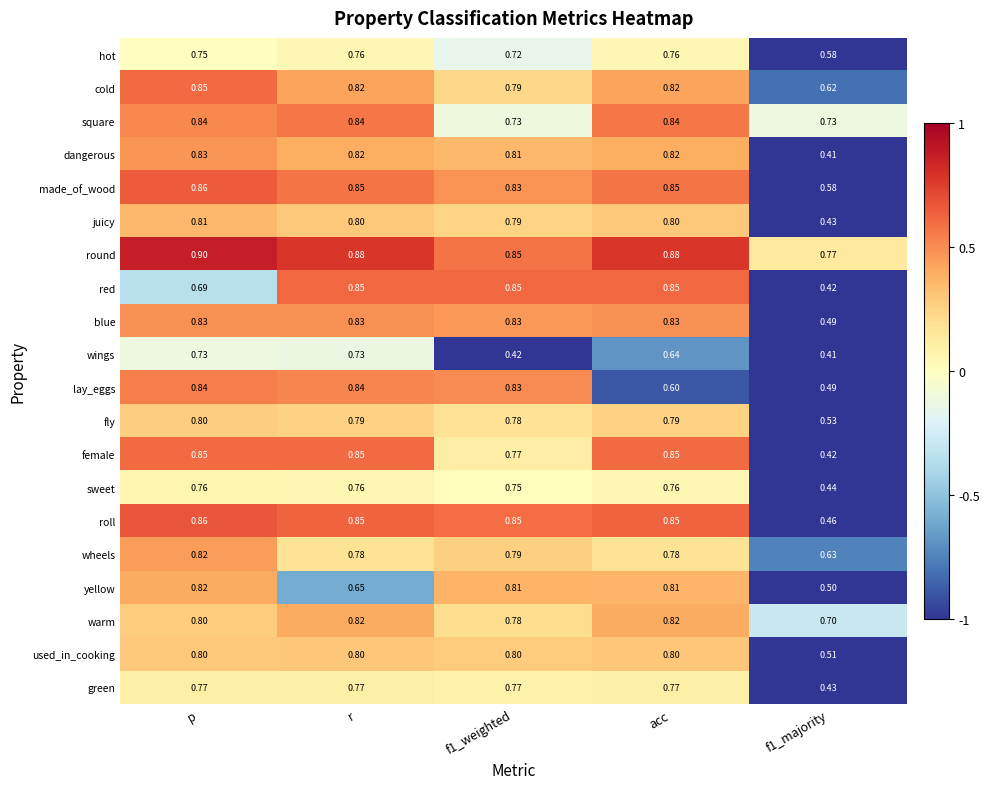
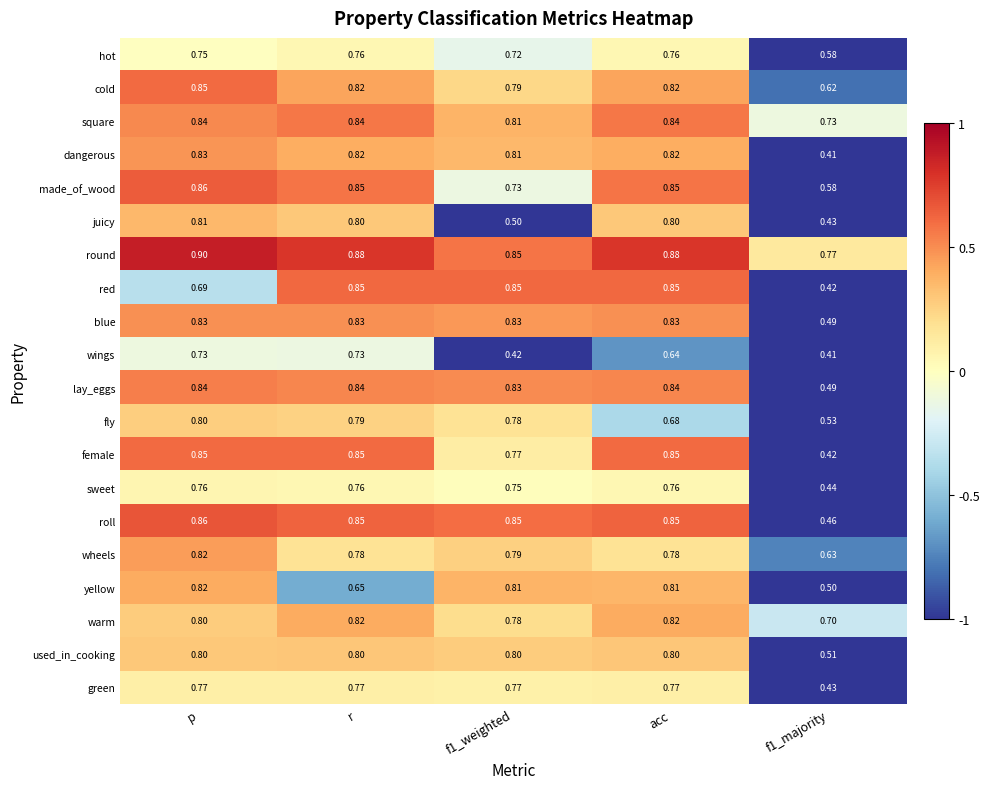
  {
    "hot": {
      "p": 0.75,
      "r": 0.76,
      "f1_weighted": 0.72,
      "acc": 0.76,
      "f1_majority": 0.58
    },
    "cold": {
      "p": 0.85,
      "r": 0.82,
      "f1_weighted": 0.79,
      "acc": 0.82,
      "f1_majority": 0.62
    },
    "square": {
      "p": 0.84,
      "r": 0.84,
-     "f1_weighted": 0.73,
+     "f1_weighted": 0.81,
      "acc": 0.84,
      "f1_majority": 0.73
    },
    "dangerous": {
      "p": 0.83,
      "r": 0.82,
      "f1_weighted": 0.81,
      "acc": 0.82,
      "f1_majority": 0.41
    },
    "made_of_wood": {
      "p": 0.86,
      "r": 0.85,
-     "f1_weighted": 0.83,
+     "f1_weighted": 0.73,
      "acc": 0.85,
      "f1_majority": 0.58
    },
    "juicy": {
      "p": 0.81,
      "r": 0.80,
-     "f1_weighted": 0.79,
+     "f1_weighted": 0.50,
      "acc": 0.80,
      "f1_majority": 0.43
    },
    "round": {
      "p": 0.90,
      "r": 0.88,
      "f1_weighted": 0.85,
      "acc": 0.88,
      "f1_majority": 0.77
    },
    "red": {
      "p": 0.69,
      "r": 0.85,
      "f1_weighted": 0.85,
      "acc": 0.85,
      "f1_majority": 0.42
    },
    "blue": {
      "p": 0.83,
      "r": 0.83,
      "f1_weighted": 0.83,
      "acc": 0.83,
      "f1_majority": 0.49
    },
    "wings": {
      "p": 0.73,
      "r": 0.73,
      "f1_weighted": 0.42,
      "acc": 0.64,
      "f1_majority": 0.41
    },
    "lay_eggs": {
      "p": 0.84,
      "r": 0.84,
      "f1_weighted": 0.83,
-     "acc": 0.60,
+     "acc": 0.84,
      "f1_majority": 0.49
    },
    "fly": {
      "p": 0.80,
      "r": 0.79,
      "f1_weighted": 0.78,
-     "acc": 0.79,
+     "acc": 0.68,
      "f1_majority": 0.53
    },
    "female": {
      "p": 0.85,
      "r": 0.85,
      "f1_weighted": 0.77,
      "acc": 0.85,
      "f1_majority": 0.42
    },
    "sweet": {
      "p": 0.76,
      "r": 0.76,
      "f1_weighted": 0.75,
      "acc": 0.76,
      "f1_majority": 0.44
    },
    "roll": {
      "p": 0.86,
      "r": 0.85,
      "f1_weighted": 0.85,
      "acc": 0.85,
      "f1_majority": 0.46
    },
    "wheels": {
      "p": 0.82,
      "r": 0.78,
      "f1_weighted": 0.79,
      "acc": 0.78,
      "f1_majority": 0.63
    },
    "yellow": {
      "p": 0.82,
      "r": 0.65,
      "f1_weighted": 0.81,
      "acc": 0.81,
      "f1_majority": 0.50
    },
    "warm": {
      "p": 0.80,
      "r": 0.82,
      "f1_weighted": 0.78,
      "acc": 0.82,
      "f1_majority": 0.70
    },
    "used_in_cooking": {
      "p": 0.80,
      "r": 0.80,
      "f1_weighted": 0.80,
      "acc": 0.80,
      "f1_majority": 0.51
    },
    "green": {
      "p": 0.77,
      "r": 0.77,
      "f1_weighted": 0.77,
      "acc": 0.77,
      "f1_majority": 0.43
    }
  }
